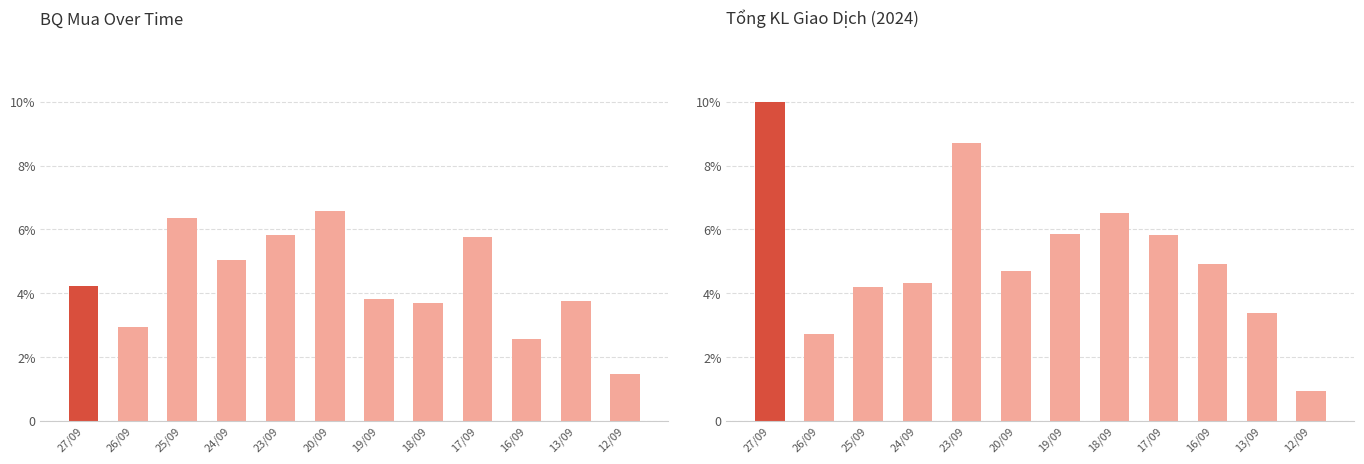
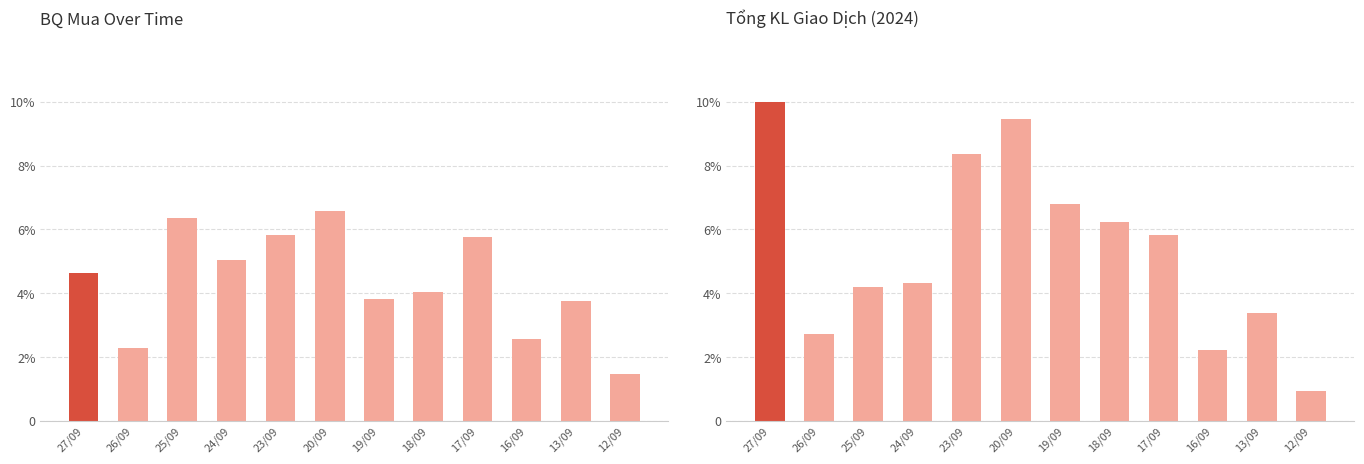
  {
    "BQ Mua Over Time": {
-     "27/09": "4.2%",
-     "26/09": "2.9%",
+     "27/09": "4.6%",
+     "26/09": "2.3%",
      "25/09": "6.3%",
      "24/09": "5.0%",
      "23/09": "5.8%",
      "20/09": "6.6%",
      "19/09": "3.8%",
-     "18/09": "3.7%",
+     "18/09": "4.0%",
      "17/09": "5.8%",
      "16/09": "2.6%",
      "13/09": "3.8%",
      "12/09": "1.5%"
    },
    "Tổng KL Giao Dịch (2024)": {
      "27/09": "10.0%",
      "26/09": "2.7%",
      "25/09": "4.2%",
      "24/09": "4.3%",
-     "23/09": "8.7%",
-     "20/09": "4.7%",
-     "19/09": "5.8%",
-     "18/09": "6.5%",
+     "23/09": "8.4%",
+     "20/09": "9.5%",
+     "19/09": "6.8%",
+     "18/09": "6.2%",
      "17/09": "5.8%",
-     "16/09": "4.9%",
+     "16/09": "2.2%",
      "13/09": "3.4%",
      "12/09": "0.9%"
    }
  }
